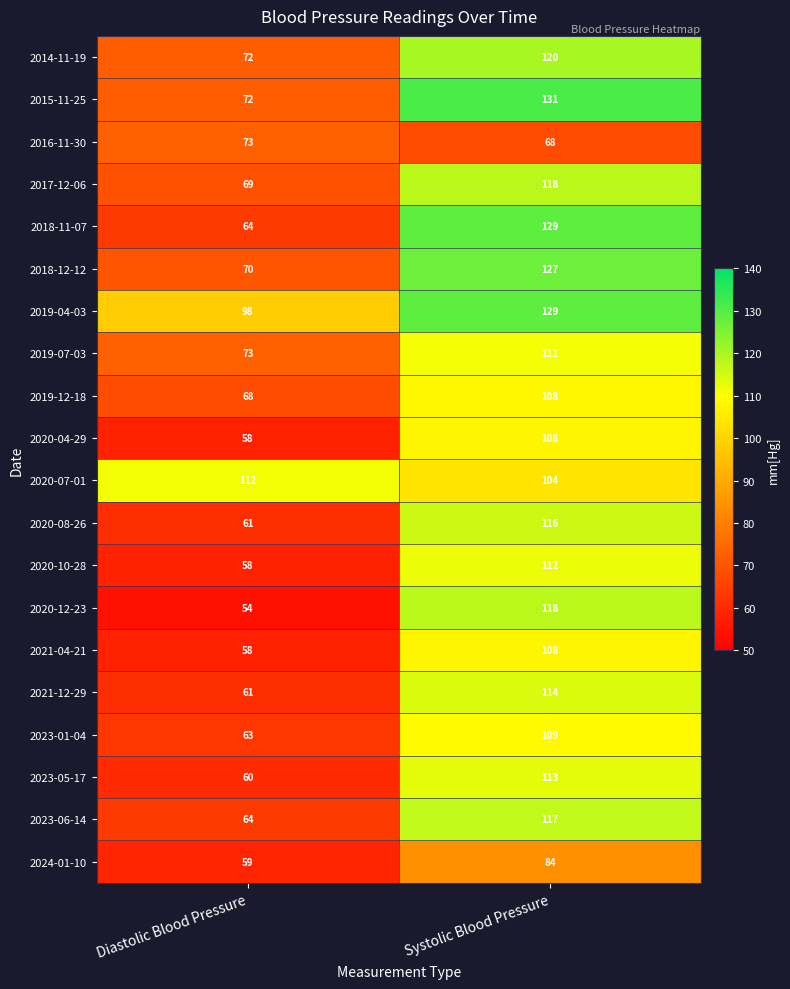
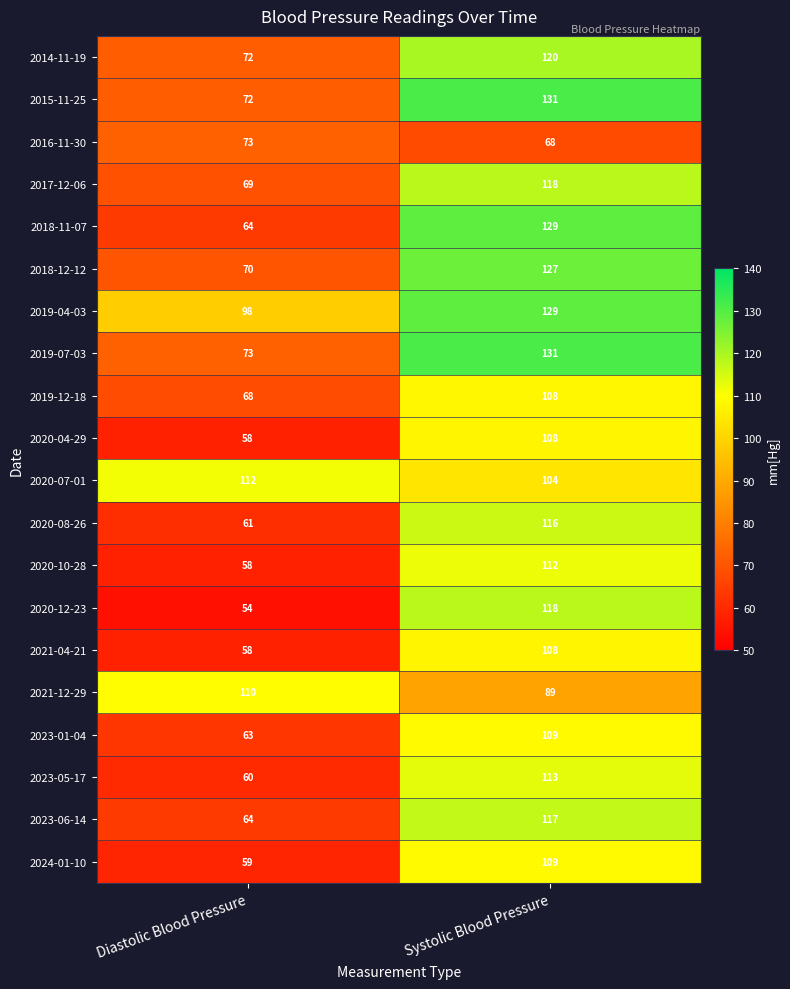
  {
    "2014-11-19": {
      "Diastolic Blood Pressure": 72,
      "Systolic Blood Pressure": 120
    },
    "2015-11-25": {
      "Diastolic Blood Pressure": 72,
      "Systolic Blood Pressure": 131
    },
    "2016-11-30": {
      "Diastolic Blood Pressure": 73,
      "Systolic Blood Pressure": 68
    },
    "2017-12-06": {
      "Diastolic Blood Pressure": 69,
      "Systolic Blood Pressure": 118
    },
    "2018-11-07": {
      "Diastolic Blood Pressure": 64,
      "Systolic Blood Pressure": 129
    },
    "2018-12-12": {
      "Diastolic Blood Pressure": 70,
      "Systolic Blood Pressure": 127
    },
    "2019-04-03": {
      "Diastolic Blood Pressure": 98,
      "Systolic Blood Pressure": 129
    },
    "2019-07-03": {
      "Diastolic Blood Pressure": 73,
-     "Systolic Blood Pressure": 111
+     "Systolic Blood Pressure": 131
    },
    "2019-12-18": {
      "Diastolic Blood Pressure": 68,
      "Systolic Blood Pressure": 108
    },
    "2020-04-29": {
      "Diastolic Blood Pressure": 58,
      "Systolic Blood Pressure": 108
    },
    "2020-07-01": {
      "Diastolic Blood Pressure": 112,
      "Systolic Blood Pressure": 104
    },
    "2020-08-26": {
      "Diastolic Blood Pressure": 61,
      "Systolic Blood Pressure": 116
    },
    "2020-10-28": {
      "Diastolic Blood Pressure": 58,
      "Systolic Blood Pressure": 112
    },
    "2020-12-23": {
      "Diastolic Blood Pressure": 54,
      "Systolic Blood Pressure": 118
    },
    "2021-04-21": {
      "Diastolic Blood Pressure": 58,
      "Systolic Blood Pressure": 108
    },
    "2021-12-29": {
-     "Diastolic Blood Pressure": 61,
-     "Systolic Blood Pressure": 114
+     "Diastolic Blood Pressure": 110,
+     "Systolic Blood Pressure": 89
    },
    "2023-01-04": {
      "Diastolic Blood Pressure": 63,
      "Systolic Blood Pressure": 109
    },
    "2023-05-17": {
      "Diastolic Blood Pressure": 60,
      "Systolic Blood Pressure": 113
    },
    "2023-06-14": {
      "Diastolic Blood Pressure": 64,
      "Systolic Blood Pressure": 117
    },
    "2024-01-10": {
      "Diastolic Blood Pressure": 59,
-     "Systolic Blood Pressure": 84
+     "Systolic Blood Pressure": 109
    }
  }
